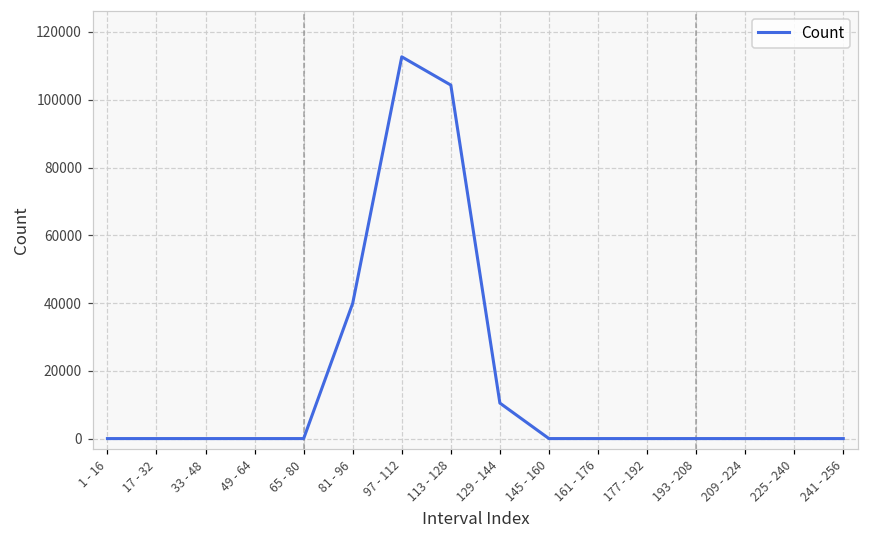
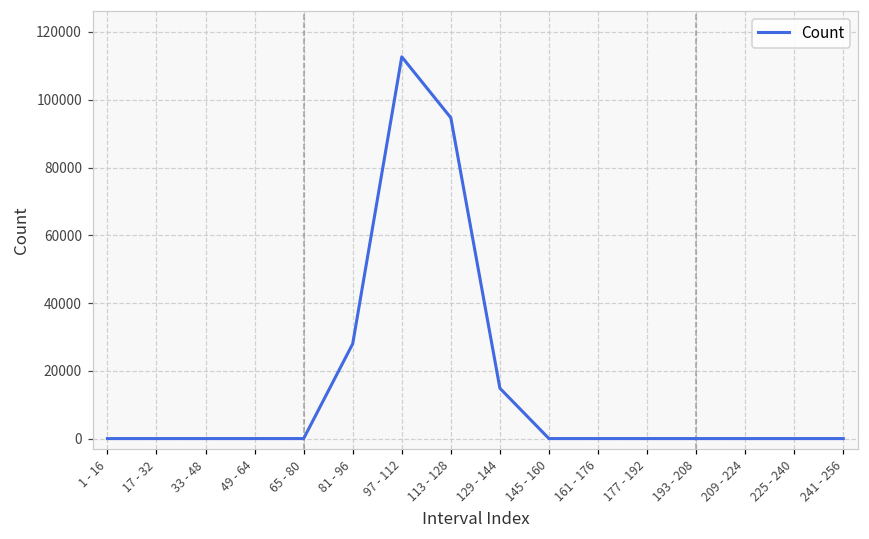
  {
    "1 - 16": 0,
    "17 - 32": 0,
    "33 - 48": 0,
    "49 - 64": 0,
    "65 - 80": 0,
-   "81 - 96": 40000,
+   "81 - 96": 28000,
    "97 - 112": 113000,
-   "113 - 128": 104000,
-   "129 - 144": 10000,
+   "113 - 128": 95000,
+   "129 - 144": 15000,
    "145 - 160": 0,
    "161 - 176": 0,
    "177 - 192": 0,
    "193 - 208": 0,
    "209 - 224": 0,
    "225 - 240": 0,
    "241 - 256": 0
  }
